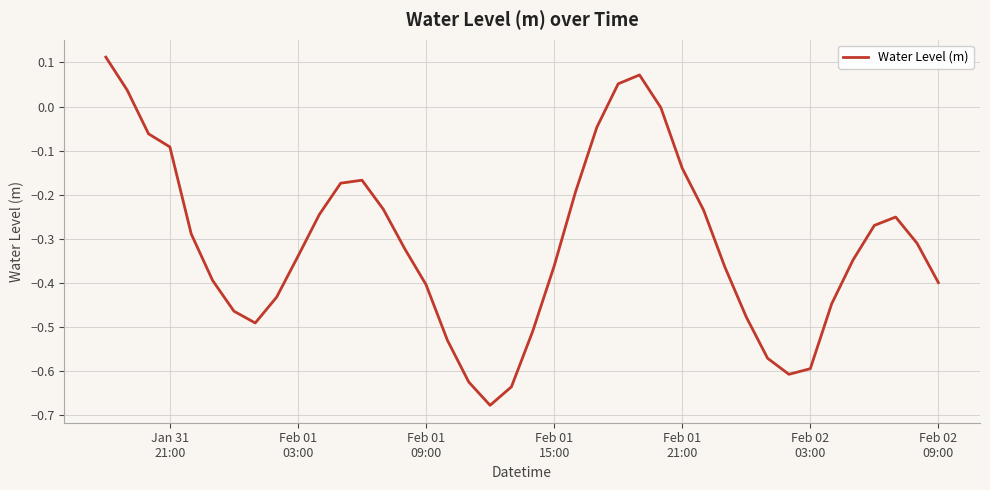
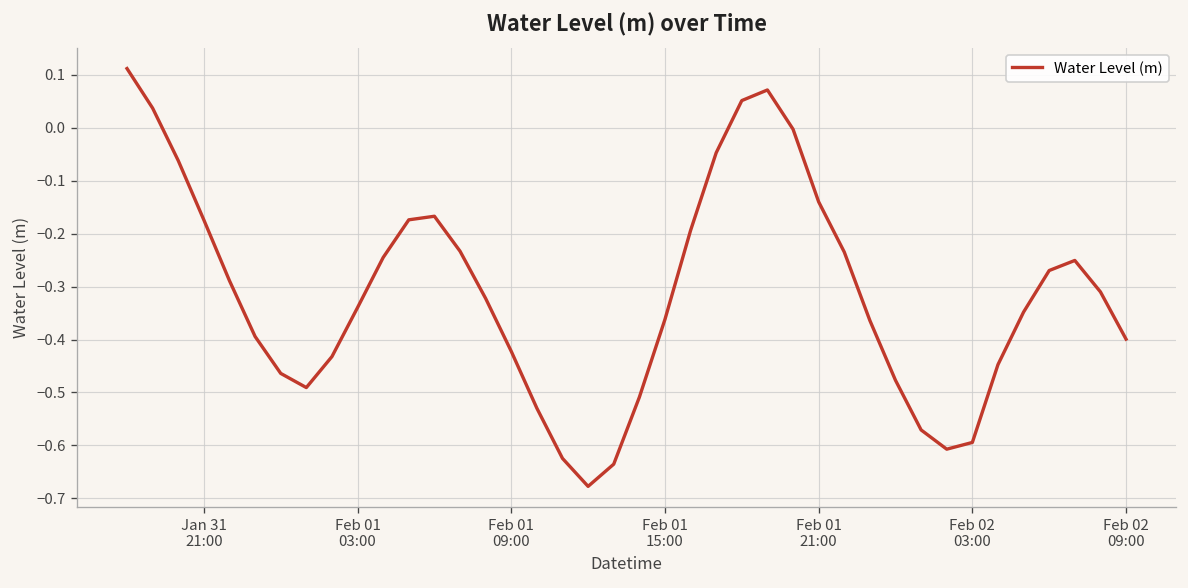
  {
-   "Jan 31 21:00": -0.09,
+   "Jan 31 21:00": -0.17,
    "Feb 01 03:00": -0.34,
-   "Feb 01 09:00": -0.40,
+   "Feb 01 09:00": -0.42,
    "Feb 01 15:00": -0.36,
    "Feb 01 21:00": -0.14,
    "Feb 02 03:00": -0.59,
    "Feb 02 09:00": -0.40
  }
